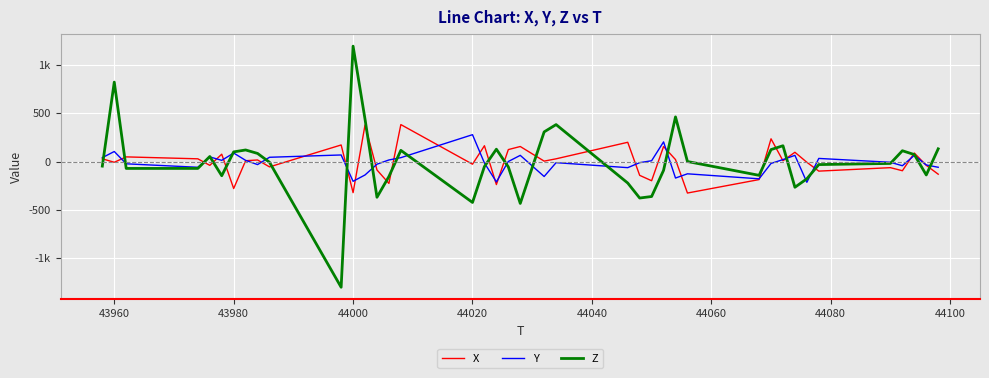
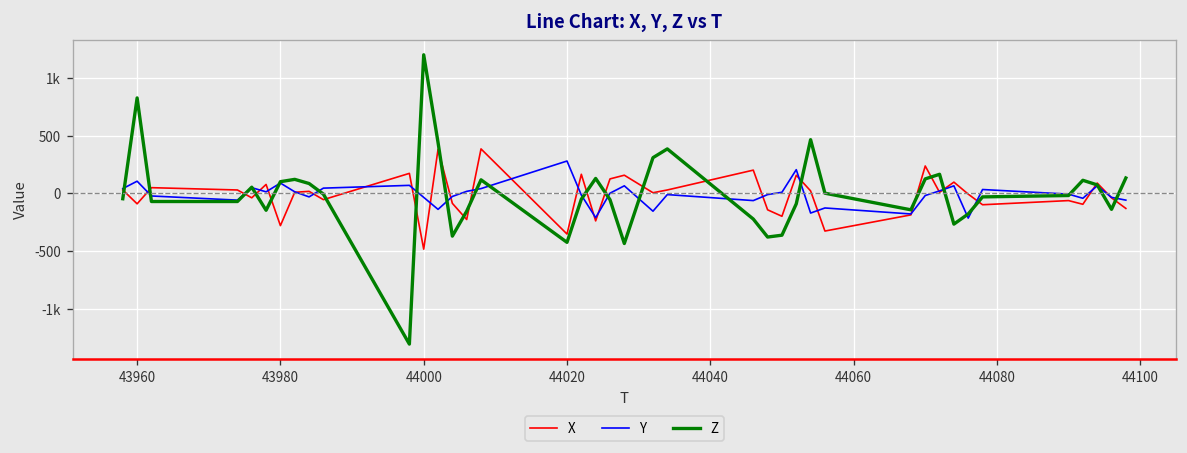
  {
    "X": {
-     "43960": 0,
+     "43960": -100,
      "43980": -300,
-     "44000": -300,
-     "44020": 0
+     "44000": -500,
+     "44020": -400
    },
    "Y": {
      "43960": 100,
-     "44000": -200,
+     "44000": 0,
      "44020": 300
    },
    "Z": {
      "43960": 800,
      "44000": 1200,
      "44020": -400
    }
  }
